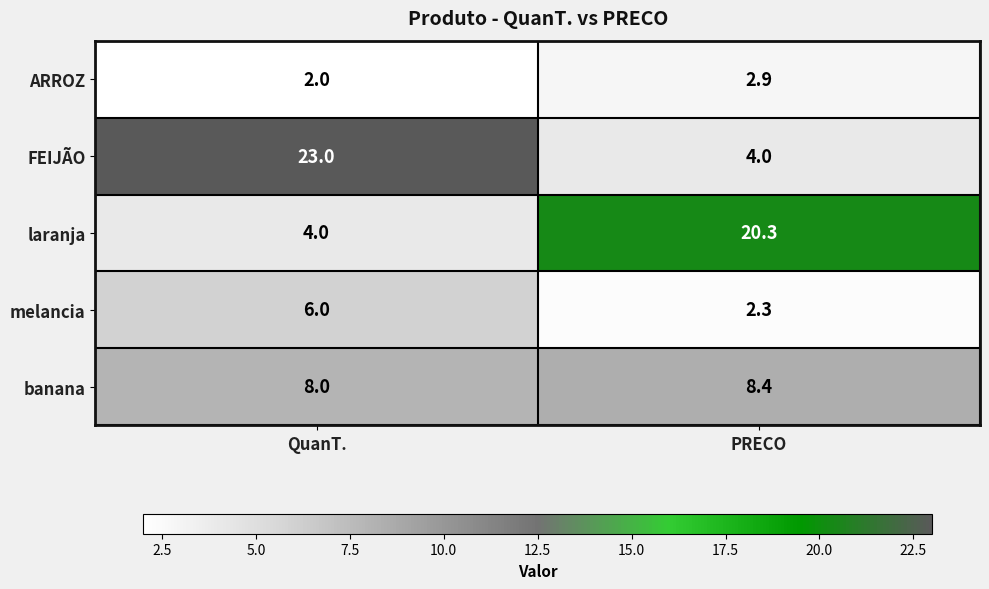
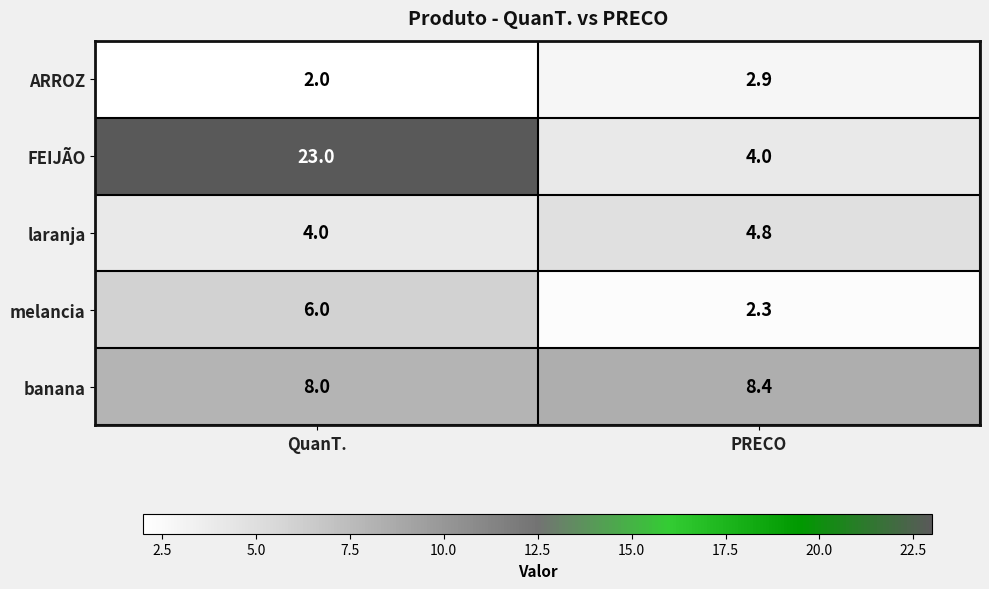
  {
    "ARROZ": {
      "QuanT.": 2.0,
      "PRECO": 2.9
    },
    "FEIJÃO": {
      "QuanT.": 23.0,
      "PRECO": 4.0
    },
    "laranja": {
      "QuanT.": 4.0,
-     "PRECO": 20.3
+     "PRECO": 4.8
    },
    "melancia": {
      "QuanT.": 6.0,
      "PRECO": 2.3
    },
    "banana": {
      "QuanT.": 8.0,
      "PRECO": 8.4
    }
  }
